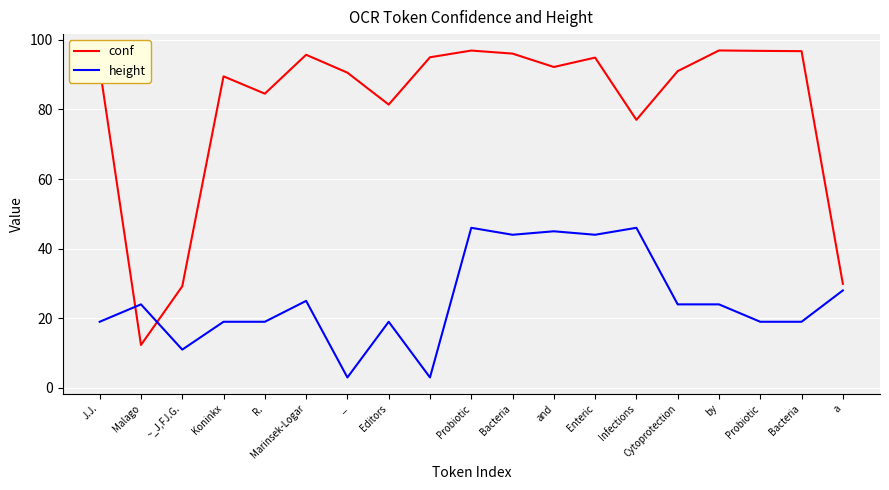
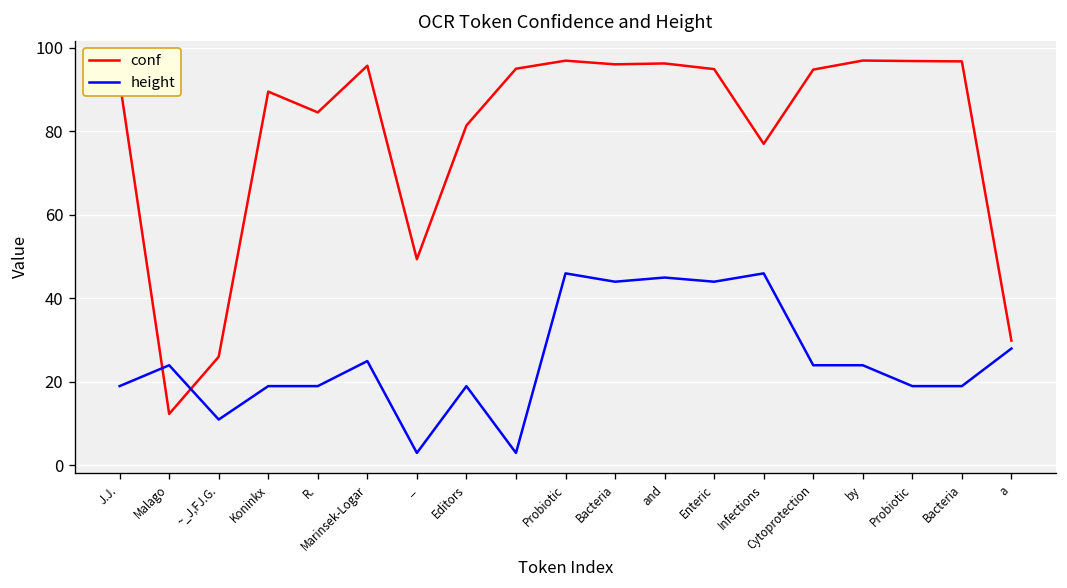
  {
    "conf": {
      "Malago": 12,
-     "~_J,FJ.G.": 29,
+     "~_J,FJ.G.": 26,
      "Koninkx": 90,
      "R.": 85,
      "Marinsek-Logar": 96,
-     "_": 91,
+     "_": 49,
      "Editors": 81,
-     "and": 92,
+     "and": 96,
      "Enteric": 95,
      "Infections": 77,
-     "Cytoprotection": 91,
+     "Cytoprotection": 95,
      "by": 97,
      "a": 30
    },
    "height": {
      "J.J.": 19,
      "Malago": 24,
      "~_J,FJ.G.": 11,
      "Koninkx": 19,
      "R.": 19,
      "Marinsek-Logar": 25,
      "_": 3,
      "Editors": 19,
      "and": 45,
      "Enteric": 44,
      "Infections": 46,
      "Cytoprotection": 24,
      "by": 24,
      "a": 28
    }
  }
